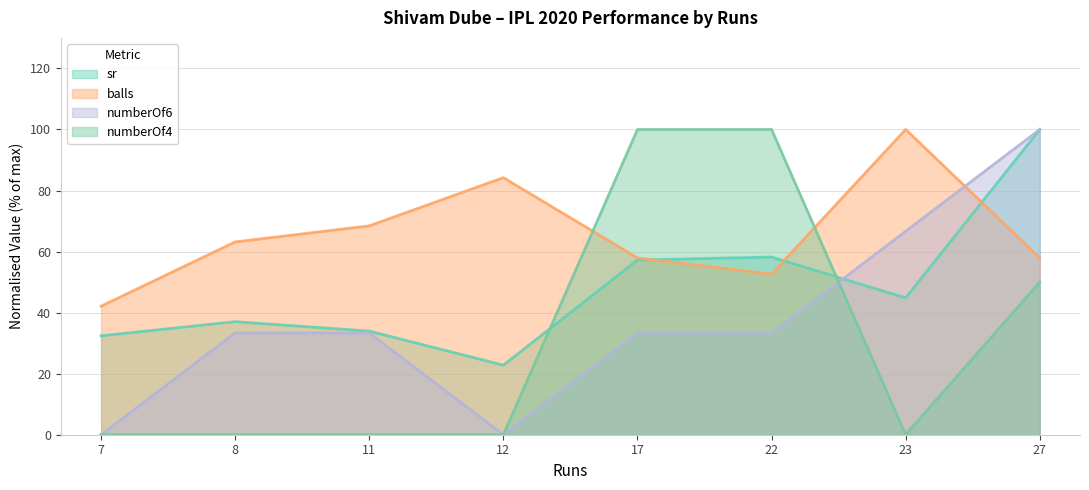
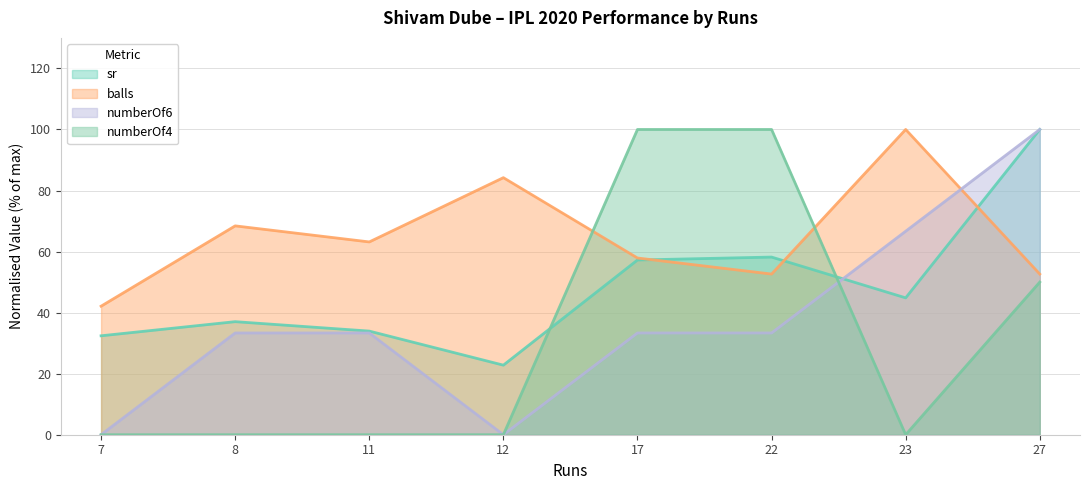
  {
    "balls": {
      "7": 42,
-     "8": 63,
-     "11": 68,
+     "8": 68,
+     "11": 63,
      "12": 84,
      "22": 53,
      "23": 100,
-     "27": 58
+     "27": 53
    }
  }
